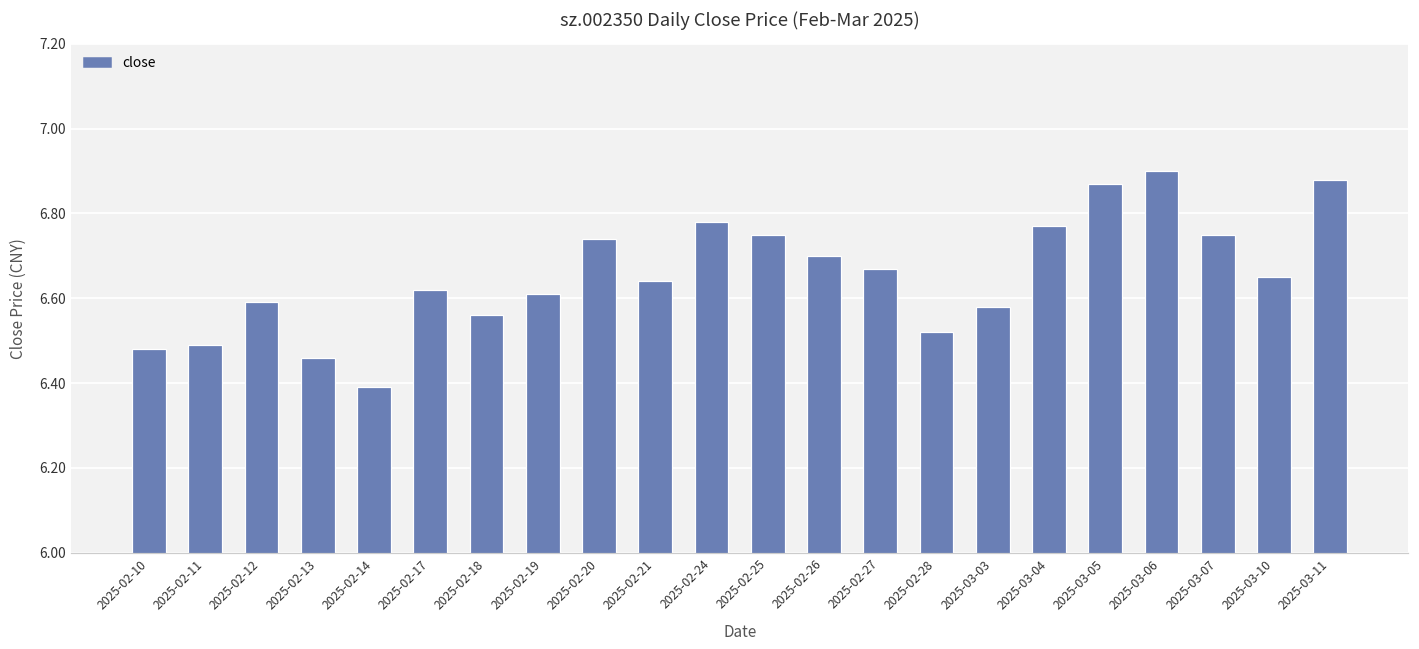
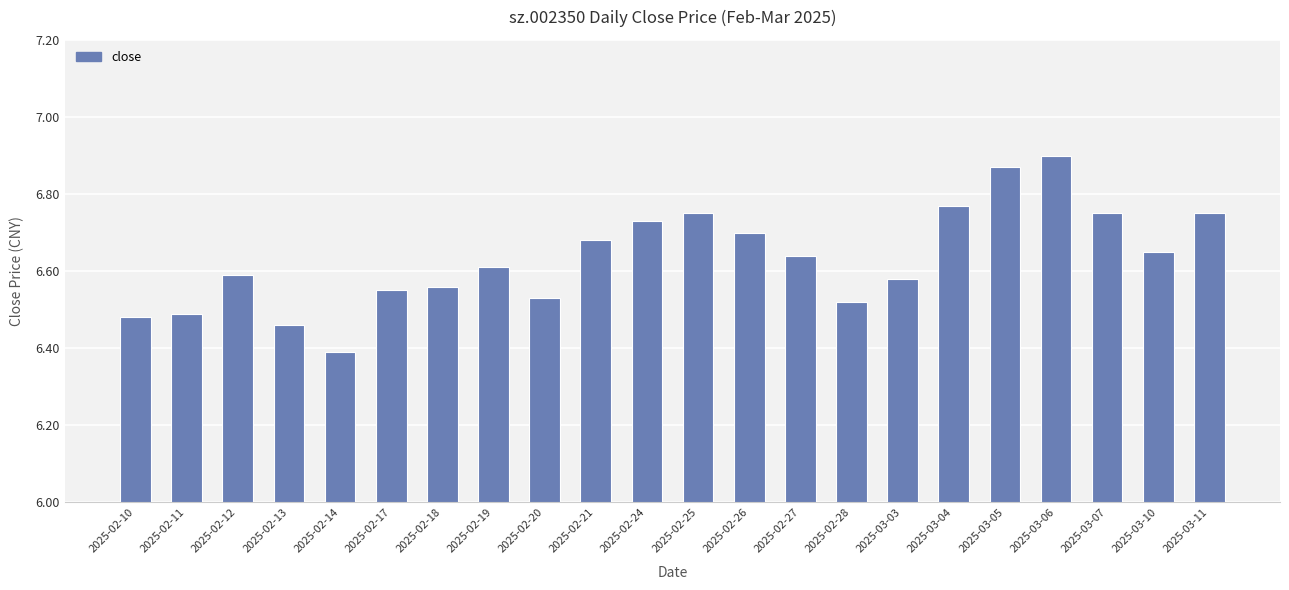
  {
    "2025-02-10": 6.48,
    "2025-02-11": 6.49,
    "2025-02-12": 6.59,
    "2025-02-13": 6.46,
    "2025-02-14": 6.39,
-   "2025-02-17": 6.62,
+   "2025-02-17": 6.55,
    "2025-02-18": 6.56,
    "2025-02-19": 6.61,
-   "2025-02-20": 6.74,
-   "2025-02-21": 6.64,
-   "2025-02-24": 6.78,
+   "2025-02-20": 6.53,
+   "2025-02-21": 6.68,
+   "2025-02-24": 6.73,
    "2025-02-25": 6.75,
    "2025-02-26": 6.70,
-   "2025-02-27": 6.67,
+   "2025-02-27": 6.64,
    "2025-02-28": 6.52,
    "2025-03-03": 6.58,
    "2025-03-04": 6.77,
    "2025-03-05": 6.87,
    "2025-03-06": 6.90,
    "2025-03-07": 6.75,
    "2025-03-10": 6.65,
-   "2025-03-11": 6.88
+   "2025-03-11": 6.75
  }
